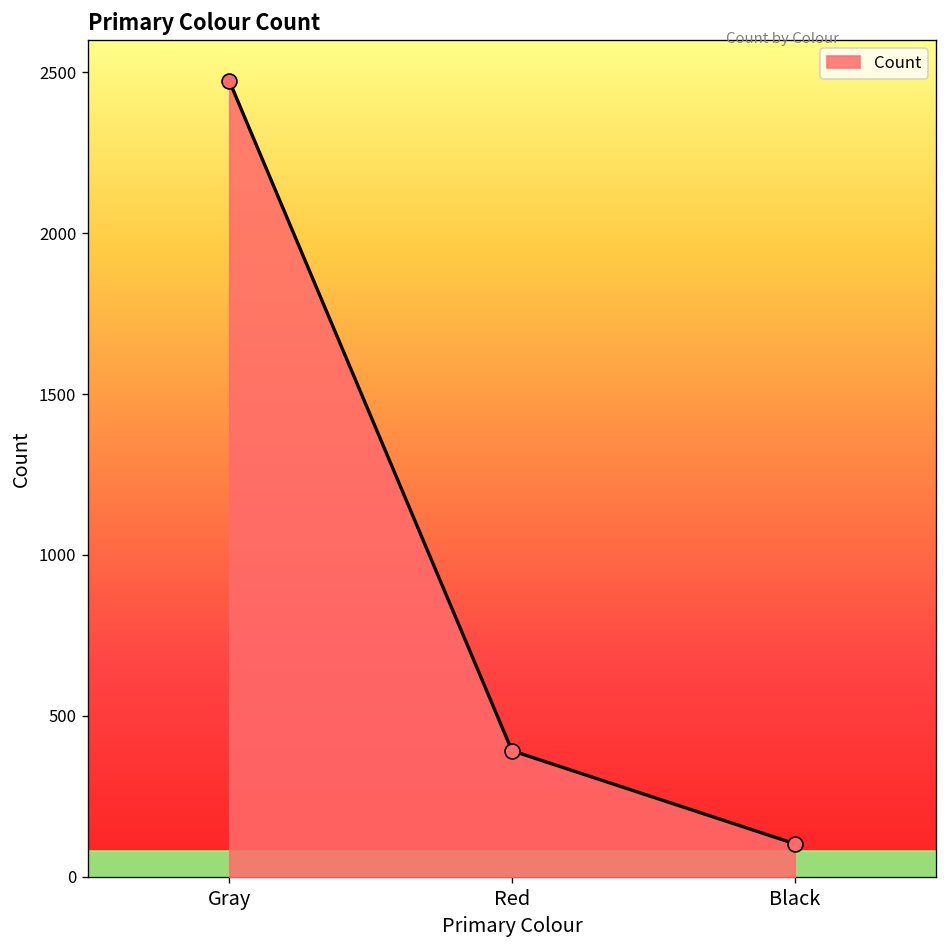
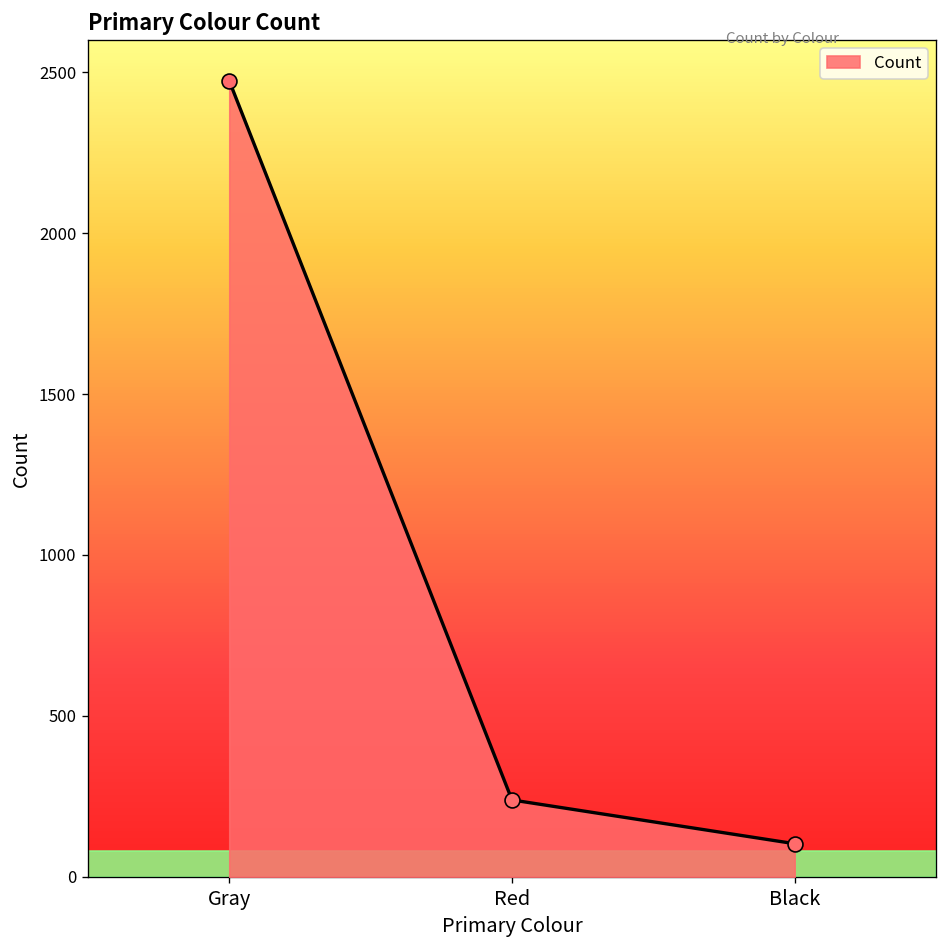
  {
    "Gray": 2470,
-   "Red": 390,
+   "Red": 240,
    "Black": 100
  }
